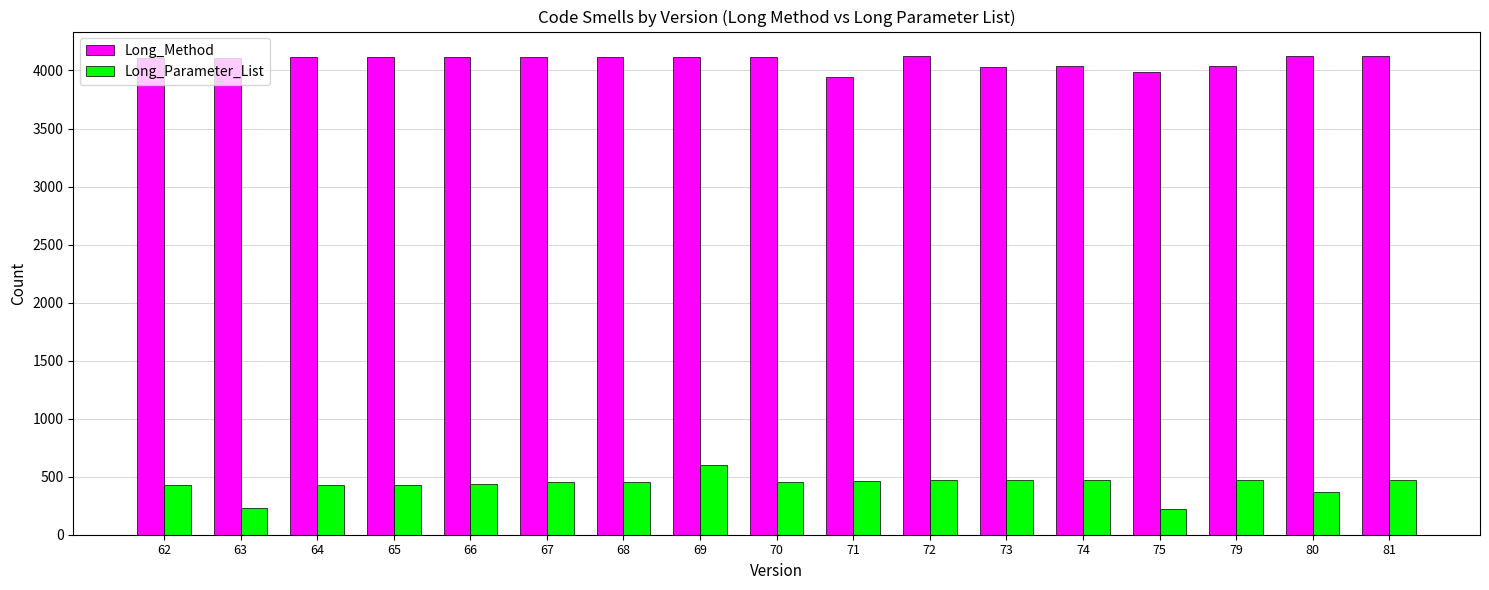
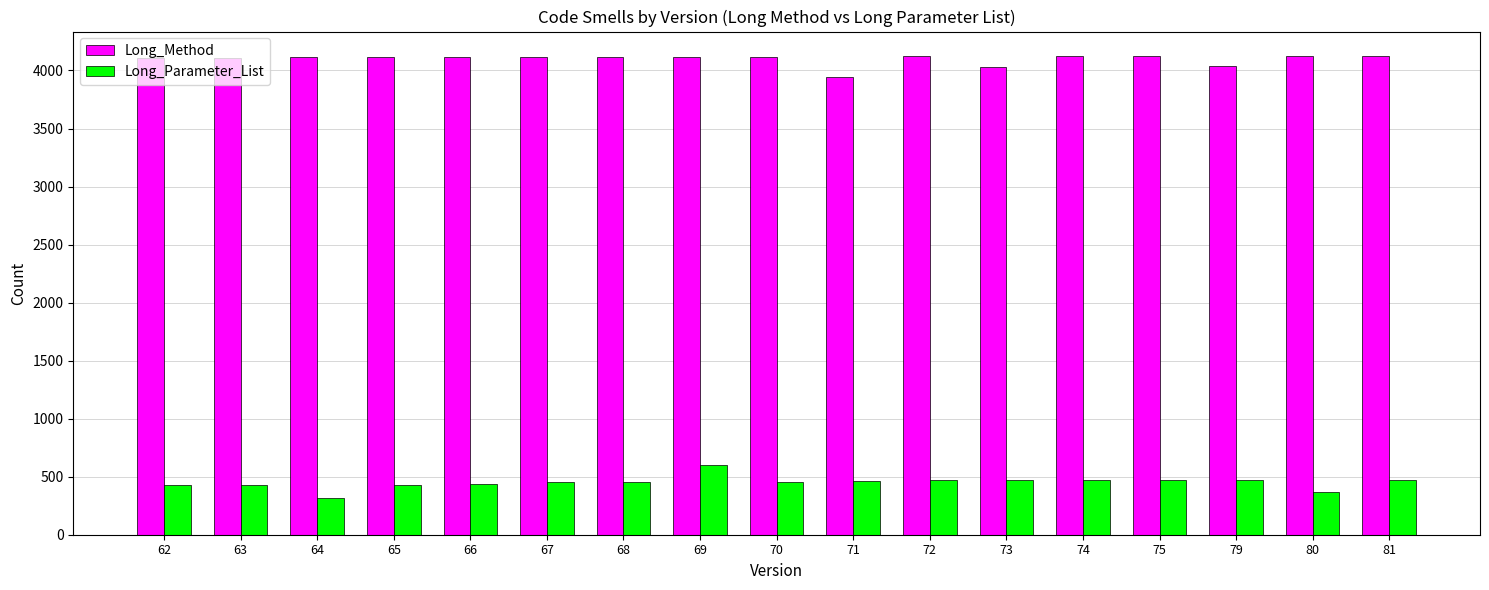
  {
    "Long_Method": {
      "64": 4110,
      "65": 4110,
      "66": 4110,
      "67": 4110,
      "68": 4110,
      "69": 4110,
      "70": 4110,
      "71": 3950,
      "72": 4120,
      "73": 4030,
-     "74": 4040,
-     "75": 3990,
+     "74": 4120,
+     "75": 4120,
      "79": 4040,
      "80": 4120,
      "81": 4130
    },
    "Long_Parameter_List": {
      "62": 430,
-     "63": 230,
-     "64": 430,
+     "63": 430,
+     "64": 310,
      "65": 430,
      "66": 440,
      "67": 450,
      "68": 460,
      "69": 600,
      "70": 460,
      "71": 470,
      "72": 470,
      "73": 470,
      "74": 470,
-     "75": 220,
+     "75": 470,
      "79": 470,
      "80": 370,
      "81": 470
    }
  }
